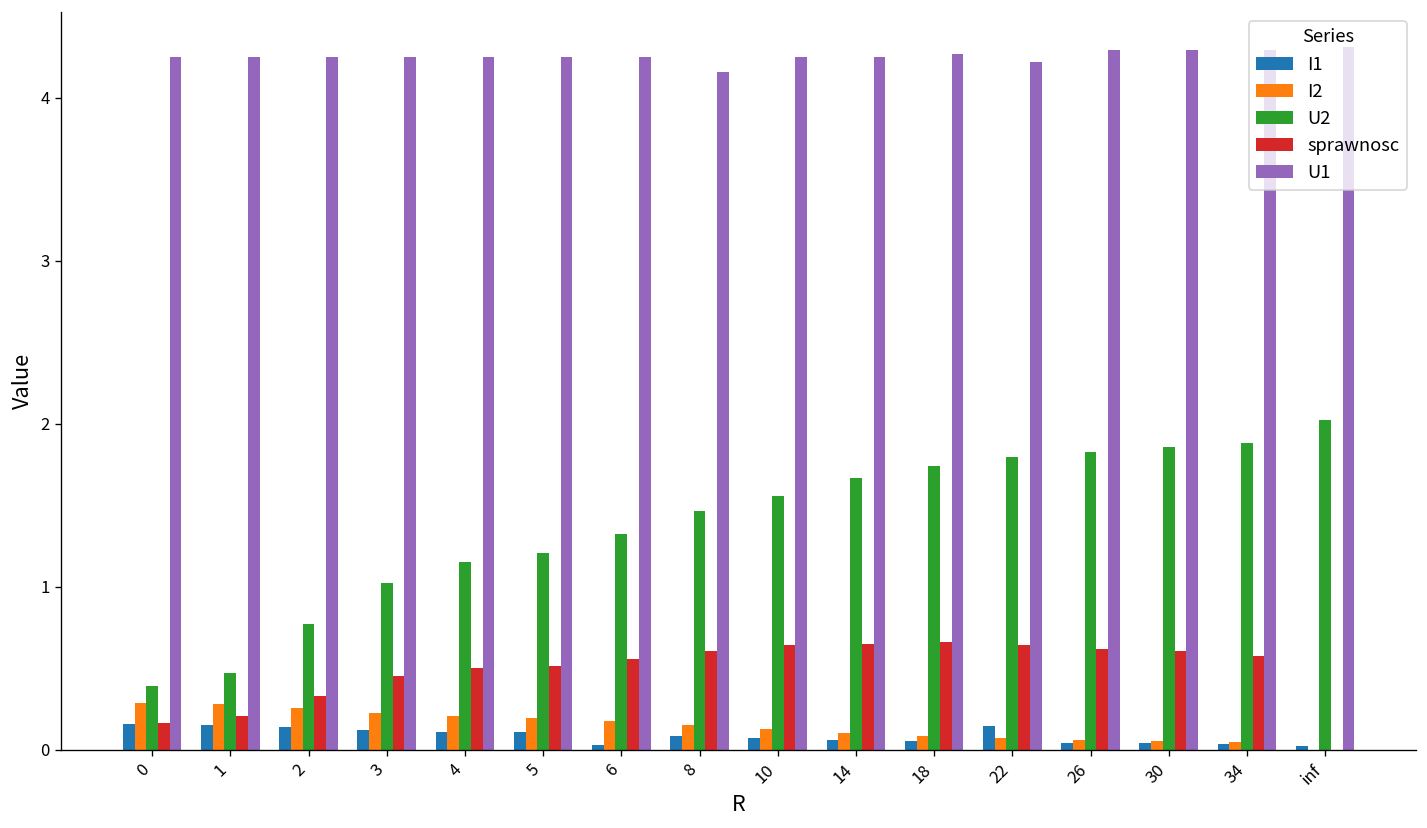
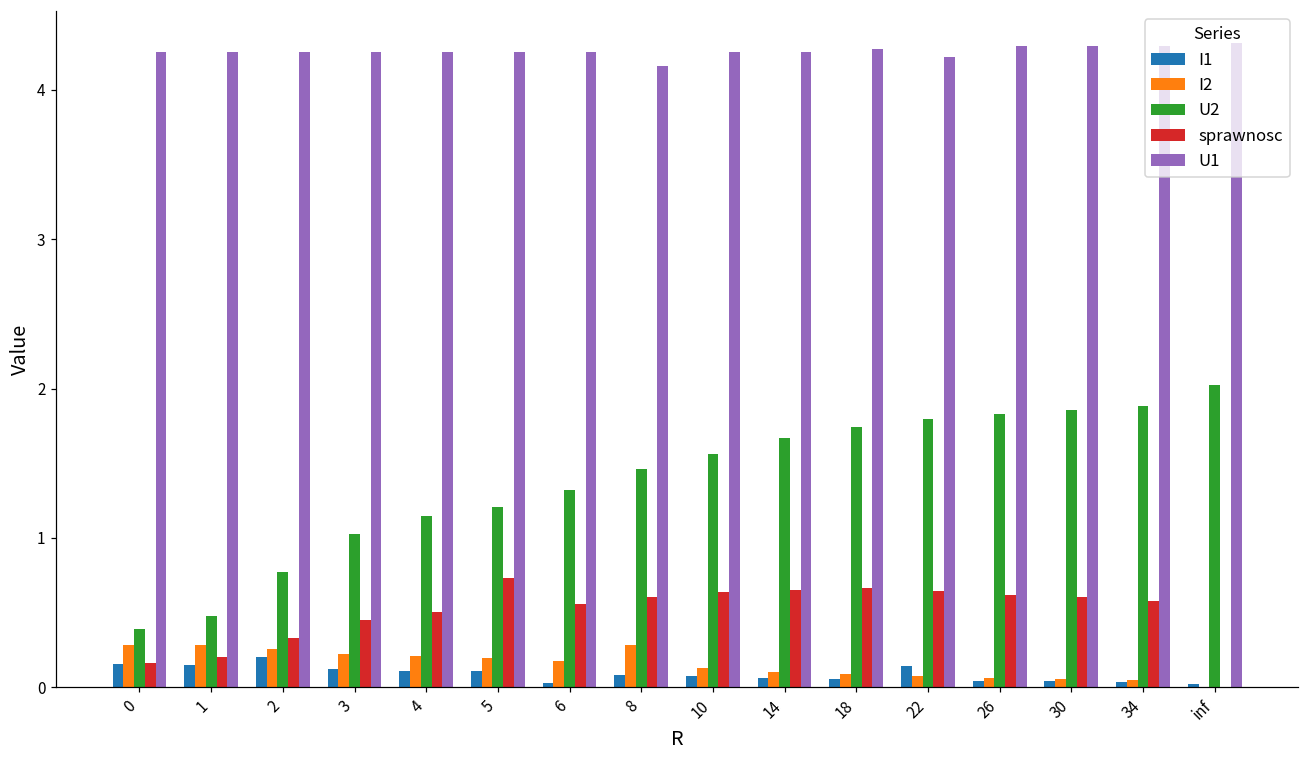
  {
    "I1": {
      "0": 0.16,
      "1": 0.15,
-     "2": 0.14,
+     "2": 0.21,
      "3": 0.12,
      "4": 0.11,
      "5": 0.11,
      "6": 0.03,
      "8": 0.09,
      "10": 0.08,
      "14": 0.06,
      "18": 0.05,
      "22": 0.15,
      "26": 0.04,
      "30": 0.04,
      "34": 0.04,
      "inf": 0.02
    },
    "I2": {
      "0": 0.29,
      "1": 0.28,
      "2": 0.26,
      "3": 0.23,
      "4": 0.21,
      "5": 0.20,
      "6": 0.18,
-     "8": 0.15,
+     "8": 0.29,
      "10": 0.13,
      "14": 0.11,
      "18": 0.09,
      "22": 0.07,
      "26": 0.06,
      "30": 0.06,
      "34": 0.05,
      "inf": 0.00
    },
    "U2": {
      "0": 0.39,
      "1": 0.48,
      "2": 0.77,
      "3": 1.03,
      "4": 1.15,
      "5": 1.21,
      "6": 1.32,
      "8": 1.46,
      "10": 1.56,
      "14": 1.67,
      "18": 1.74,
      "22": 1.80,
      "26": 1.83,
      "30": 1.86,
      "34": 1.88,
      "inf": 2.02
    },
    "sprawnosc": {
      "0": 0.16,
      "1": 0.21,
      "2": 0.33,
      "3": 0.45,
      "4": 0.50,
-     "5": 0.51,
+     "5": 0.73,
      "6": 0.56,
      "8": 0.60,
      "10": 0.64,
      "14": 0.65,
      "18": 0.67,
      "22": 0.65,
      "26": 0.62,
      "30": 0.61,
      "34": 0.58,
      "inf": 0.00
    },
    "U1": {
      "0": 4.25,
      "1": 4.25,
      "2": 4.25,
      "3": 4.25,
      "4": 4.25,
      "5": 4.25,
      "6": 4.25,
      "8": 4.16,
      "10": 4.25,
      "14": 4.25,
      "18": 4.27,
      "22": 4.22,
      "26": 4.29,
      "30": 4.29
    }
  }
